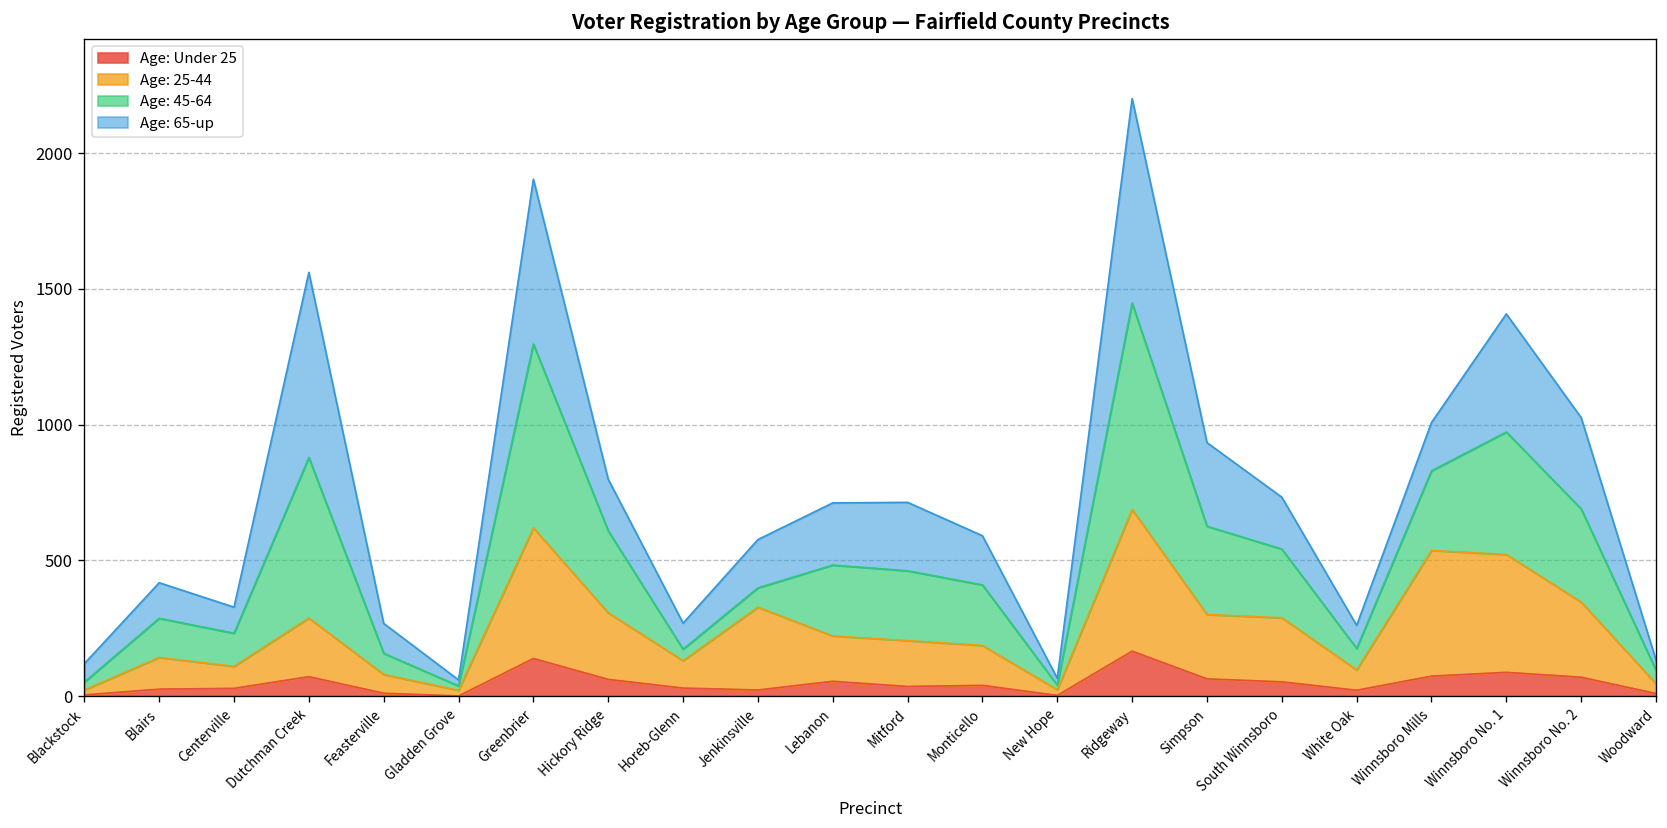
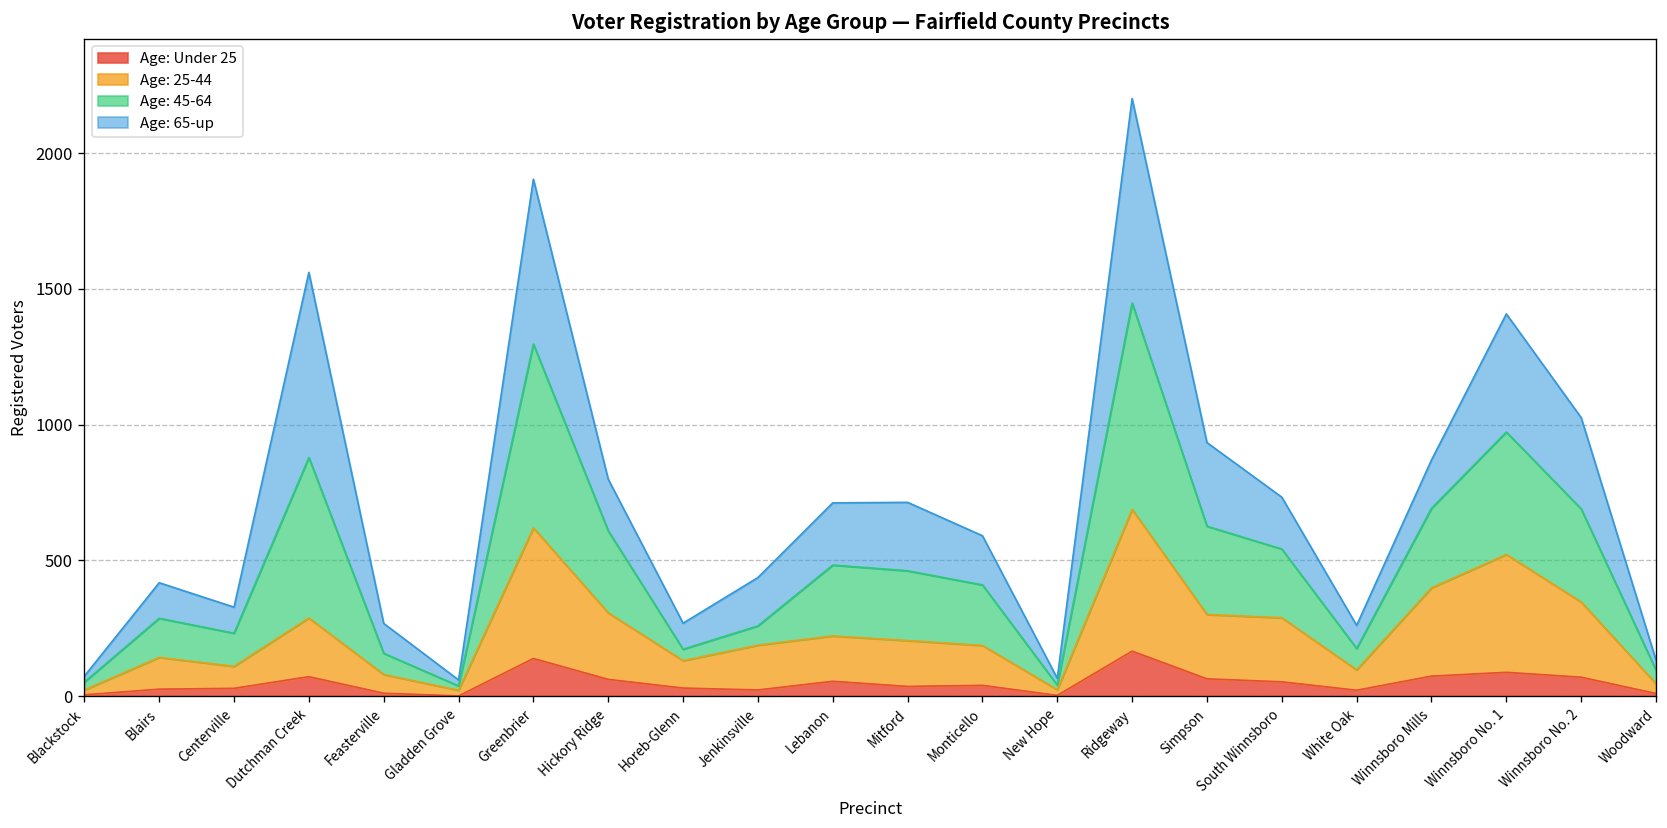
  {
    "Age: Under 25": {
      "Blackstock": 10,
      "Blairs": 30,
      "Centerville": 30,
      "Dutchman Creek": 70,
      "Feasterville": 10,
      "Gladden Grove": 0,
      "Greenbrier": 140,
      "Hickory Ridge": 60,
      "Horeb-Glenn": 30,
      "Jenkinsville": 20,
      "Lebanon": 60,
      "Mitford": 40,
      "Monticello": 40,
      "New Hope": 0,
      "Ridgeway": 170,
      "Simpson": 60,
      "South Winnsboro": 50,
      "White Oak": 20,
      "Winnsboro Mills": 70,
      "Winnsboro No. 1": 90,
      "Winnsboro No. 2": 70,
      "Woodward": 10
    },
    "Age: 25-44": {
      "Blackstock": 20,
      "Blairs": 120,
      "Centerville": 80,
      "Dutchman Creek": 220,
      "Feasterville": 70,
      "Gladden Grove": 20,
      "Greenbrier": 480,
      "Hickory Ridge": 250,
      "Horeb-Glenn": 100,
-     "Jenkinsville": 310,
+     "Jenkinsville": 170,
      "Lebanon": 170,
      "Mitford": 170,
      "Monticello": 150,
      "New Hope": 20,
      "Ridgeway": 520,
      "Simpson": 240,
      "South Winnsboro": 240,
      "White Oak": 80,
-     "Winnsboro Mills": 460,
+     "Winnsboro Mills": 330,
      "Winnsboro No. 1": 430,
      "Winnsboro No. 2": 280,
      "Woodward": 40
    },
    "Age: 45-64": {
      "Blackstock": 30,
      "Blairs": 140,
      "Centerville": 120,
      "Dutchman Creek": 590,
      "Feasterville": 80,
      "Gladden Grove": 20,
      "Greenbrier": 680,
      "Hickory Ridge": 300,
      "Horeb-Glenn": 40,
      "Jenkinsville": 70,
      "Lebanon": 260,
      "Mitford": 260,
      "Monticello": 220,
      "New Hope": 20,
      "Ridgeway": 760,
      "Simpson": 330,
      "South Winnsboro": 250,
      "White Oak": 80,
      "Winnsboro Mills": 290,
      "Winnsboro No. 1": 450,
      "Winnsboro No. 2": 340,
      "Woodward": 50
    },
    "Age: 65-up": {
-     "Blackstock": 70,
+     "Blackstock": 20,
      "Blairs": 130,
      "Centerville": 100,
      "Dutchman Creek": 680,
      "Feasterville": 110,
      "Gladden Grove": 20,
      "Greenbrier": 610,
      "Hickory Ridge": 190,
      "Horeb-Glenn": 100,
      "Jenkinsville": 180,
      "Lebanon": 230,
      "Mitford": 250,
      "Monticello": 180,
      "New Hope": 30,
      "Ridgeway": 750,
      "Simpson": 310,
      "South Winnsboro": 190,
      "White Oak": 90,
      "Winnsboro Mills": 180,
      "Winnsboro No. 1": 440,
      "Winnsboro No. 2": 340,
      "Woodward": 40
    }
  }
